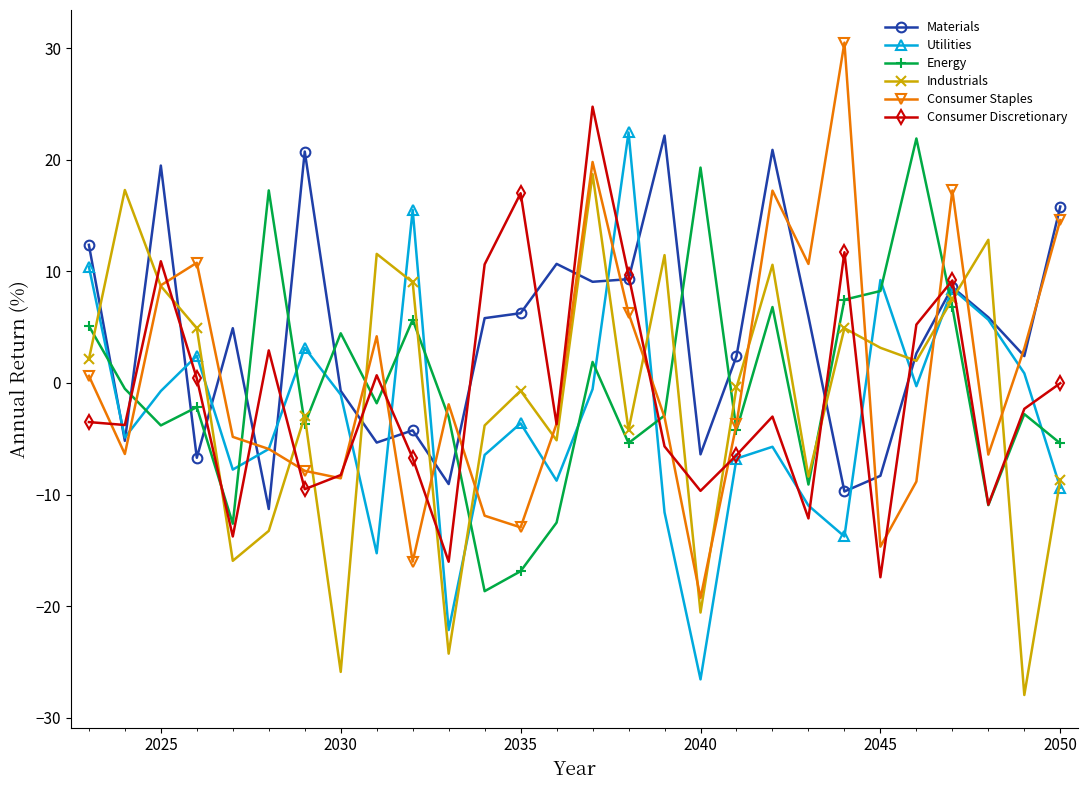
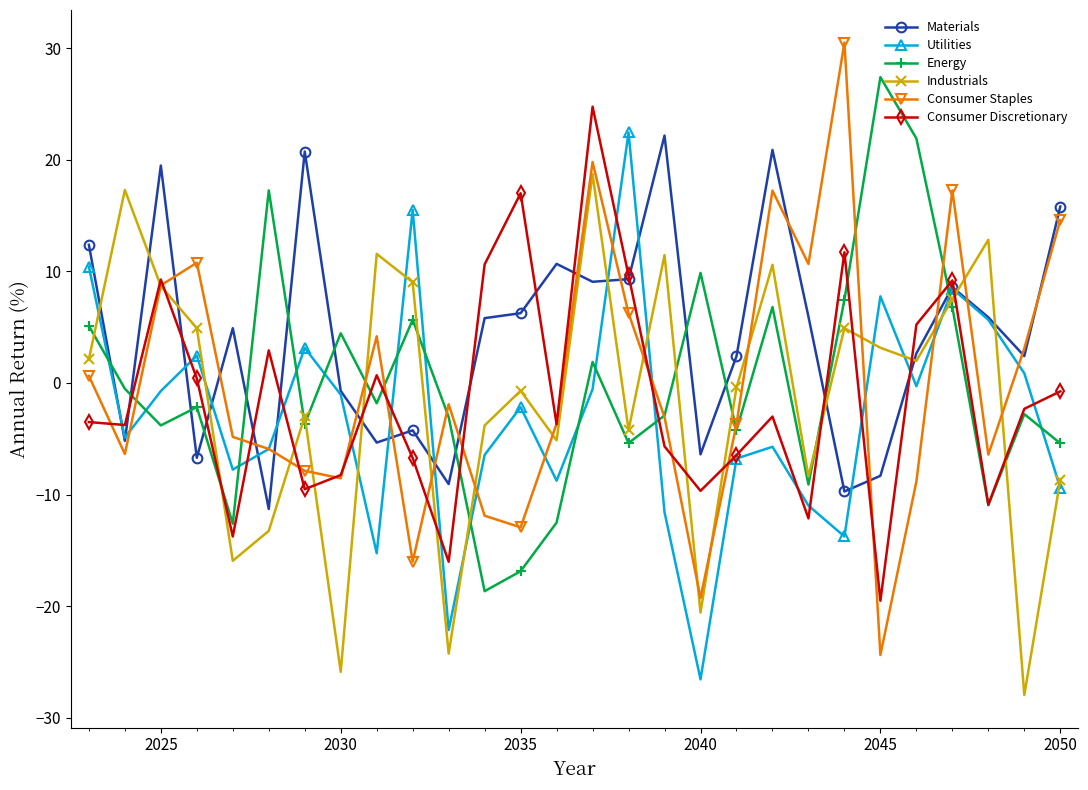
  {
    "Materials": {
      "2025": 19.5,
      "2030": -0.7,
      "2035": 6.3,
      "2040": -6.4,
      "2045": -8.3,
      "2050": 15.8
    },
    "Utilities": {
      "2025": -0.7,
      "2030": -1.0,
-     "2035": -3.6,
+     "2035": -2.2,
      "2040": -26.6,
-     "2045": 9.2,
+     "2045": 7.8,
      "2050": -9.4
    },
    "Energy": {
      "2025": -3.8,
      "2030": 4.5,
      "2035": -16.9,
-     "2040": 19.3,
-     "2045": 8.2,
+     "2040": 9.9,
+     "2045": 27.4,
      "2050": -5.4
    },
    "Industrials": {
      "2030": -25.9,
      "2035": -0.7,
      "2040": -20.6,
      "2045": 3.2,
      "2050": -8.7
    },
    "Consumer Staples": {
      "2030": -8.5,
      "2035": -12.9,
      "2040": -19.3,
-     "2045": -14.7,
+     "2045": -24.4,
      "2050": 14.6
    },
    "Consumer Discretionary": {
-     "2025": 10.9,
+     "2025": 9.3,
      "2030": -8.3,
      "2035": 17.0,
      "2040": -9.7,
-     "2045": -17.4,
-     "2050": 0.0
+     "2045": -19.5,
+     "2050": -0.8
    }
  }
